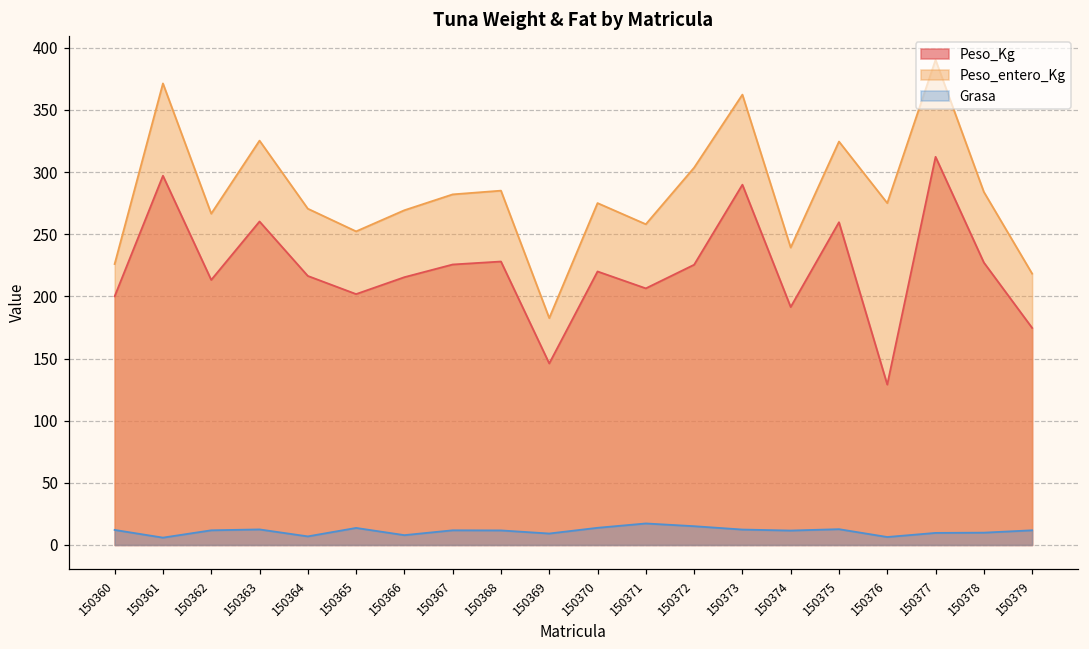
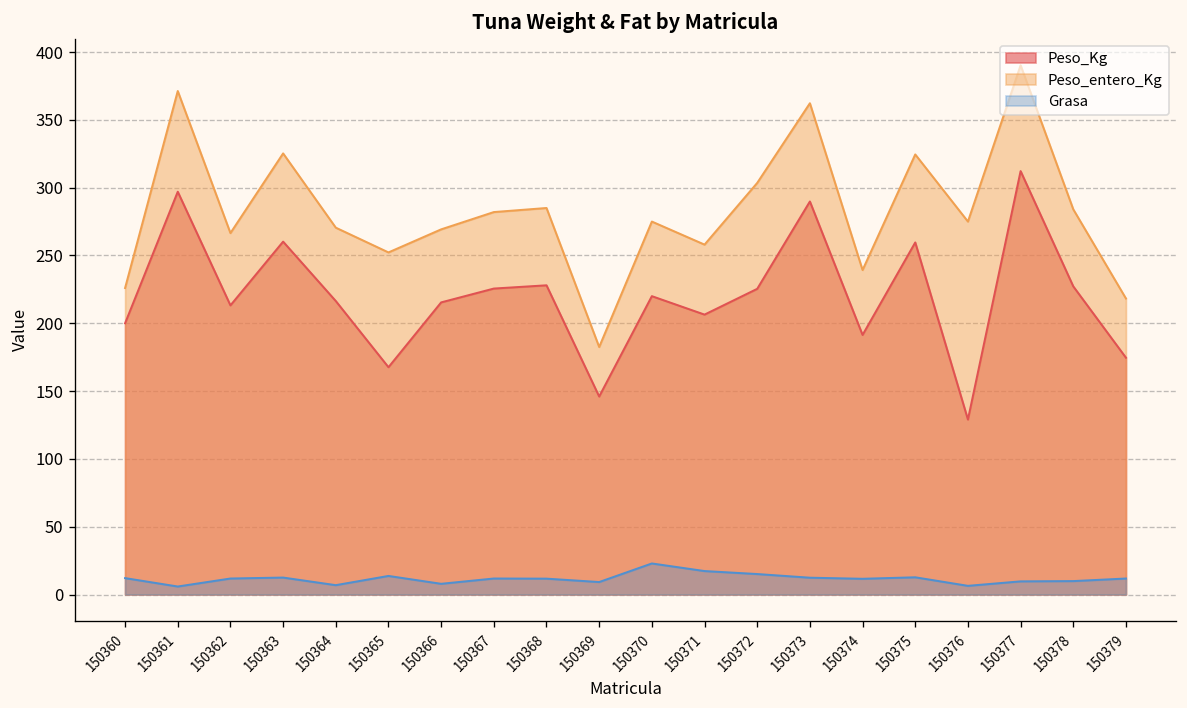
  {
    "Peso_Kg": {
      "150360": 200,
      "150361": 297,
      "150362": 213,
      "150363": 260,
      "150364": 216,
-     "150365": 202,
+     "150365": 168,
      "150366": 215,
      "150367": 226,
      "150368": 228,
      "150369": 146,
      "150370": 220,
      "150371": 206,
      "150372": 225,
      "150373": 290,
      "150374": 191,
      "150375": 260,
      "150376": 129,
      "150377": 312,
      "150378": 227,
      "150379": 175
    },
    "Peso_entero_Kg": {
      "150360": 226,
      "150361": 371,
      "150362": 267,
      "150363": 325,
      "150364": 271,
      "150365": 252,
      "150366": 269,
      "150367": 282,
      "150368": 285,
      "150369": 183,
      "150370": 275,
      "150371": 258,
      "150372": 304,
      "150373": 362,
      "150374": 239,
      "150375": 325,
      "150376": 275,
      "150378": 284,
      "150379": 218
    },
    "Grasa": {
      "150360": 12,
      "150361": 6,
      "150362": 12,
      "150363": 13,
      "150364": 7,
      "150365": 14,
      "150366": 8,
      "150367": 12,
      "150368": 12,
      "150369": 9,
-     "150370": 14,
+     "150370": 23,
      "150371": 17,
      "150372": 15,
      "150373": 12,
      "150374": 12,
      "150375": 13,
      "150376": 6,
      "150377": 10,
      "150378": 10,
      "150379": 12
    }
  }
